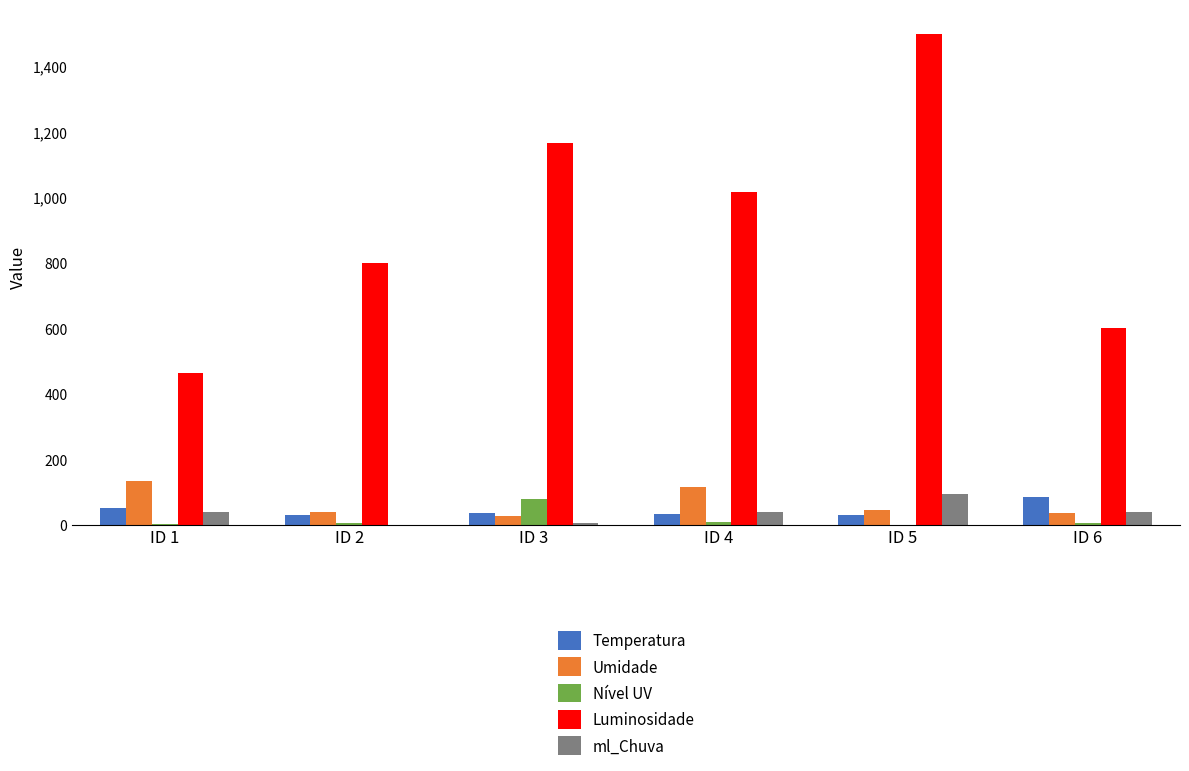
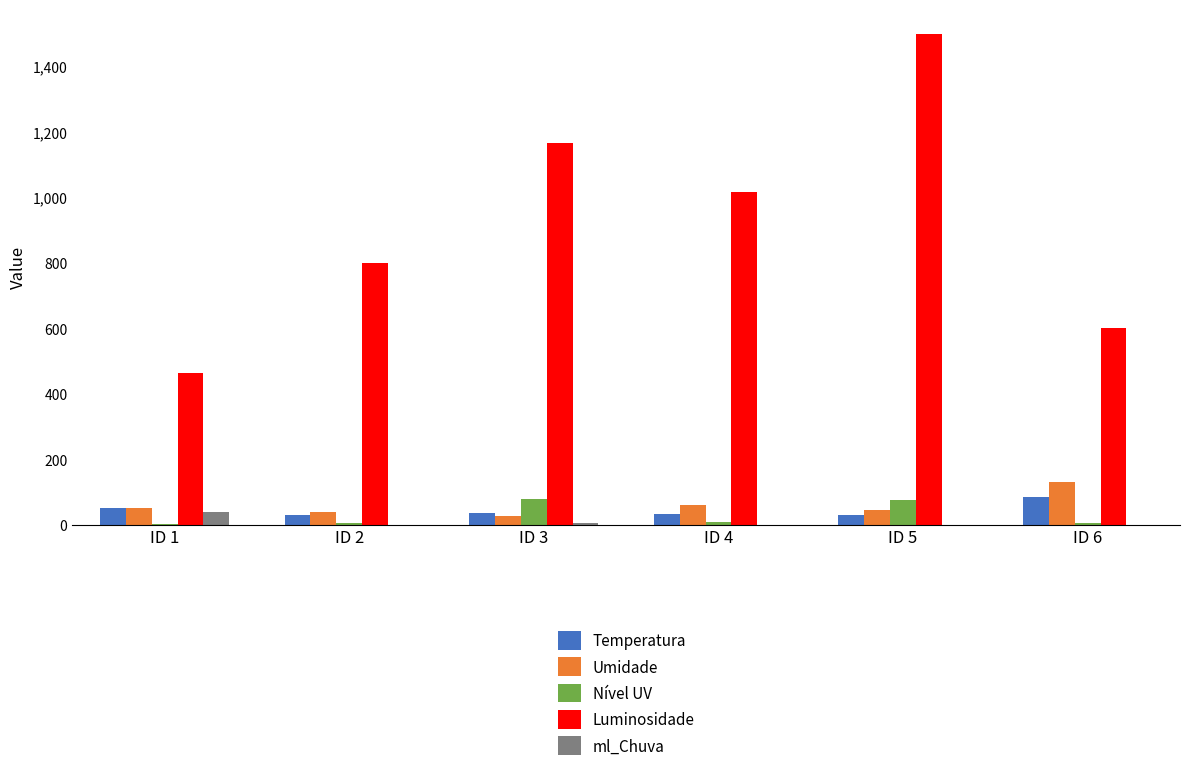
  {
    "Temperatura": {
      "ID 1": "50",
      "ID 2": "30",
      "ID 3": "40",
      "ID 4": "30",
      "ID 5": "30",
      "ID 6": "80"
    },
    "Umidade": {
-     "ID 1": "130",
+     "ID 1": "50",
      "ID 2": "40",
      "ID 3": "30",
-     "ID 4": "120",
+     "ID 4": "60",
      "ID 5": "50",
-     "ID 6": "40"
+     "ID 6": "130"
    },
    "Nível UV": {
      "ID 3": "80",
-     "ID 5": "0"
+     "ID 5": "80"
    },
    "Luminosidade": {
      "ID 1": "460",
      "ID 2": "800",
      "ID 3": "1,170",
      "ID 4": "1,020",
      "ID 5": "1,500",
      "ID 6": "600"
    },
    "ml_Chuva": {
      "ID 1": "40",
      "ID 2": "0",
-     "ID 4": "40",
-     "ID 5": "90",
-     "ID 6": "40"
+     "ID 4": "0",
+     "ID 5": "0",
+     "ID 6": "0"
    }
  }
